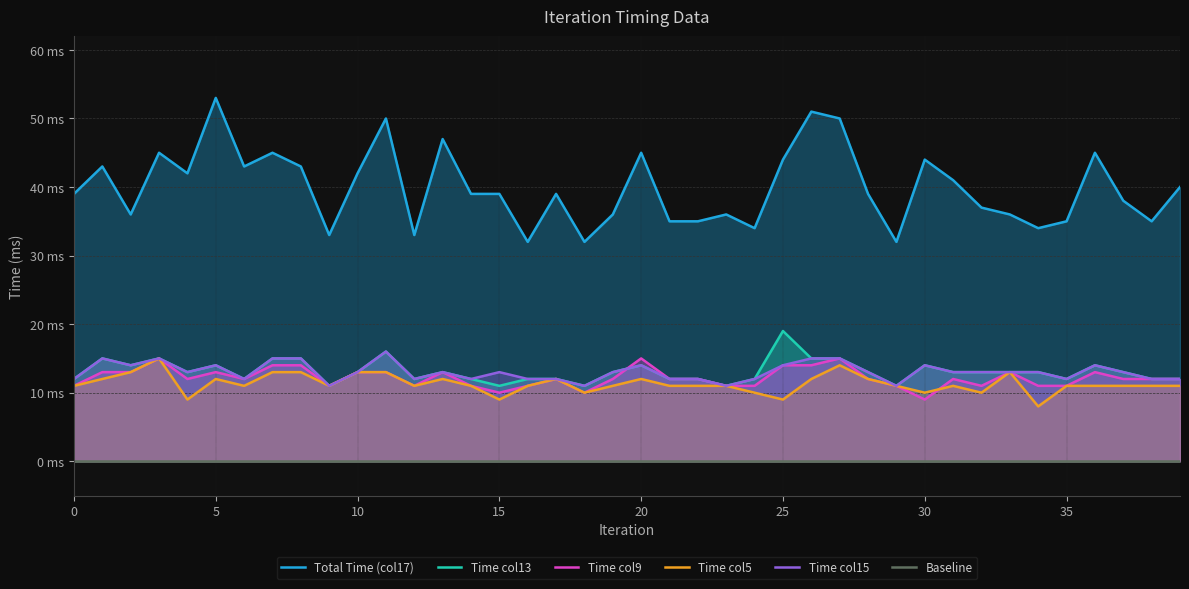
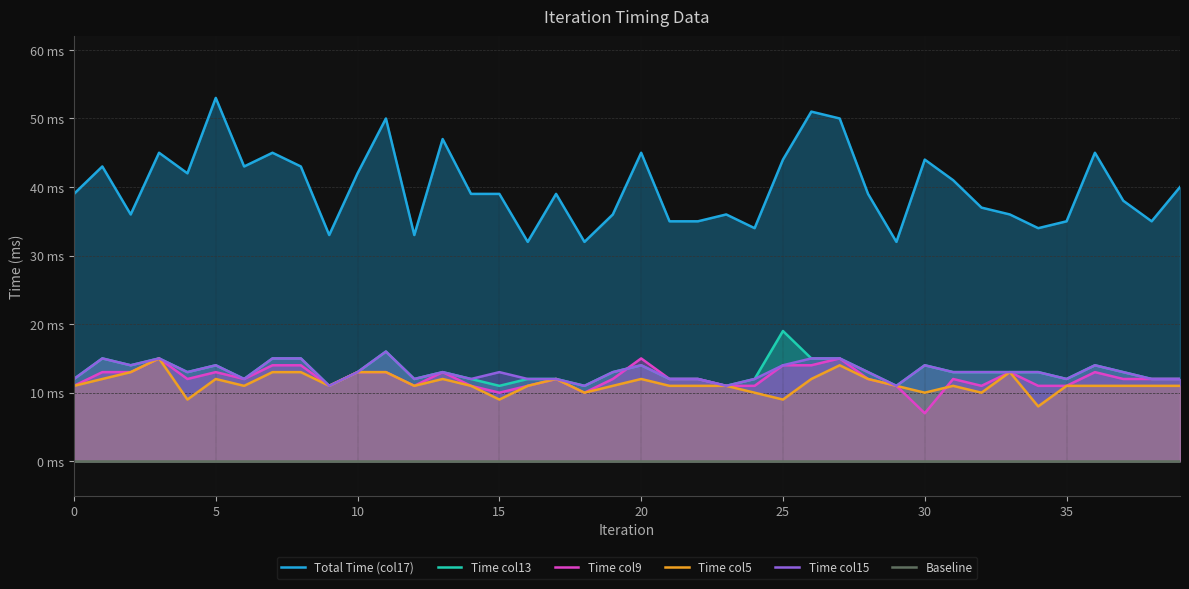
  {
    "Total Time (col17)": {
      "0": "39 ms",
      "5": "53 ms",
      "10": "42 ms",
      "15": "39 ms",
      "20": "45 ms",
      "25": "44 ms",
      "30": "44 ms",
      "35": "35 ms"
    },
    "Time col13": {
      "15": "11 ms",
      "25": "19 ms"
    },
    "Time col9": {
      "5": "13 ms",
      "15": "10 ms",
      "20": "15 ms",
-     "30": "9 ms"
+     "30": "7 ms"
    },
    "Time col5": {
      "5": "12 ms",
      "15": "9 ms",
      "20": "12 ms",
      "25": "9 ms",
      "30": "10 ms"
    },
    "Time col15": {
      "15": "13 ms"
    },
    "Baseline": {
      "0": "0 ms",
      "5": "0 ms",
      "10": "0 ms",
      "15": "0 ms",
      "20": "0 ms",
      "25": "0 ms",
      "30": "0 ms",
      "35": "0 ms"
    }
  }
